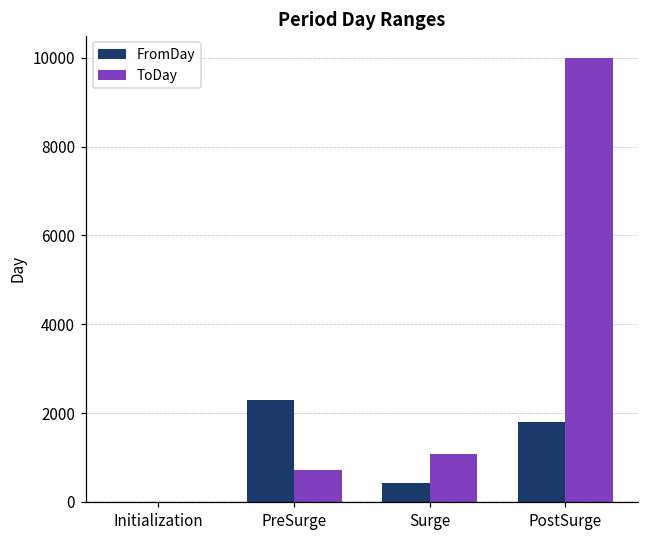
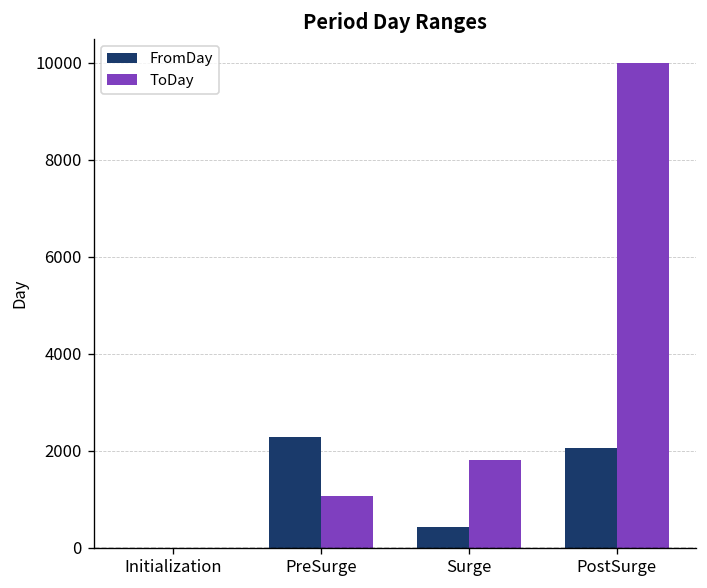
  {
    "FromDay": {
      "Initialization": 0,
      "PreSurge": 2300,
      "Surge": 400,
-     "PostSurge": 1800
+     "PostSurge": 2100
    },
    "ToDay": {
      "Initialization": 0,
-     "PreSurge": 700,
-     "Surge": 1100,
+     "PreSurge": 1100,
+     "Surge": 1800,
      "PostSurge": 10000
    }
  }
